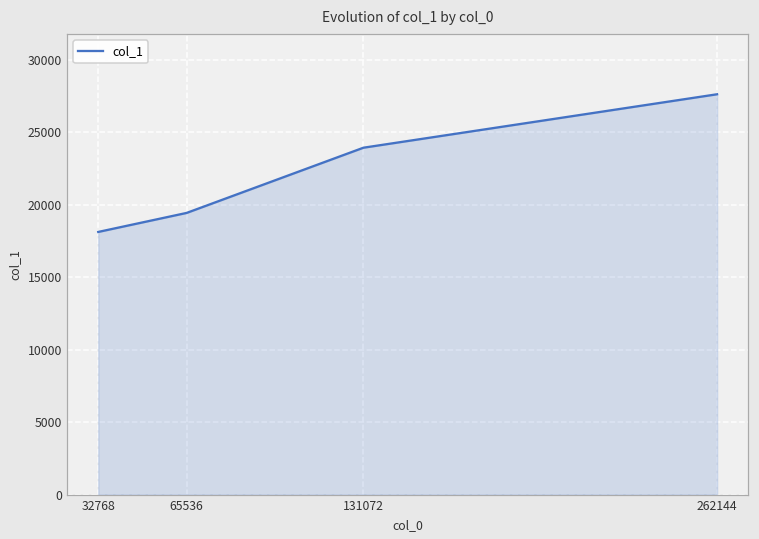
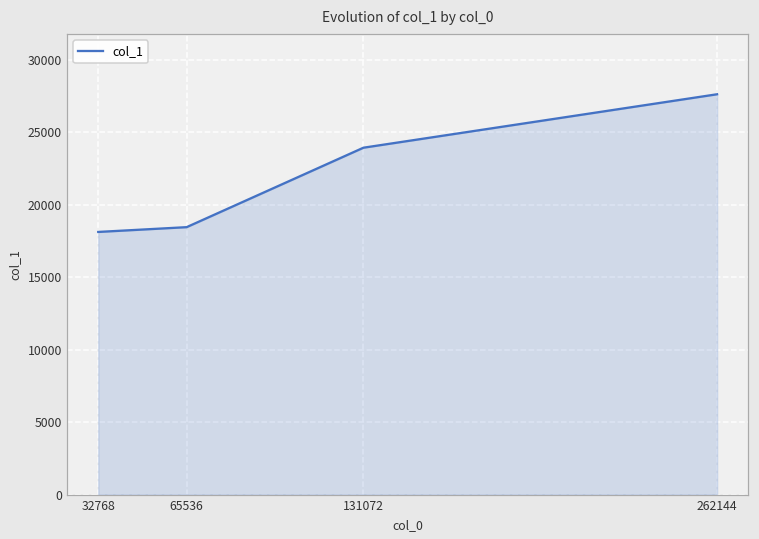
  {
    "32768": 18100,
-   "65536": 19400,
+   "65536": 18400,
    "131072": 23900,
    "262144": 27600
  }
